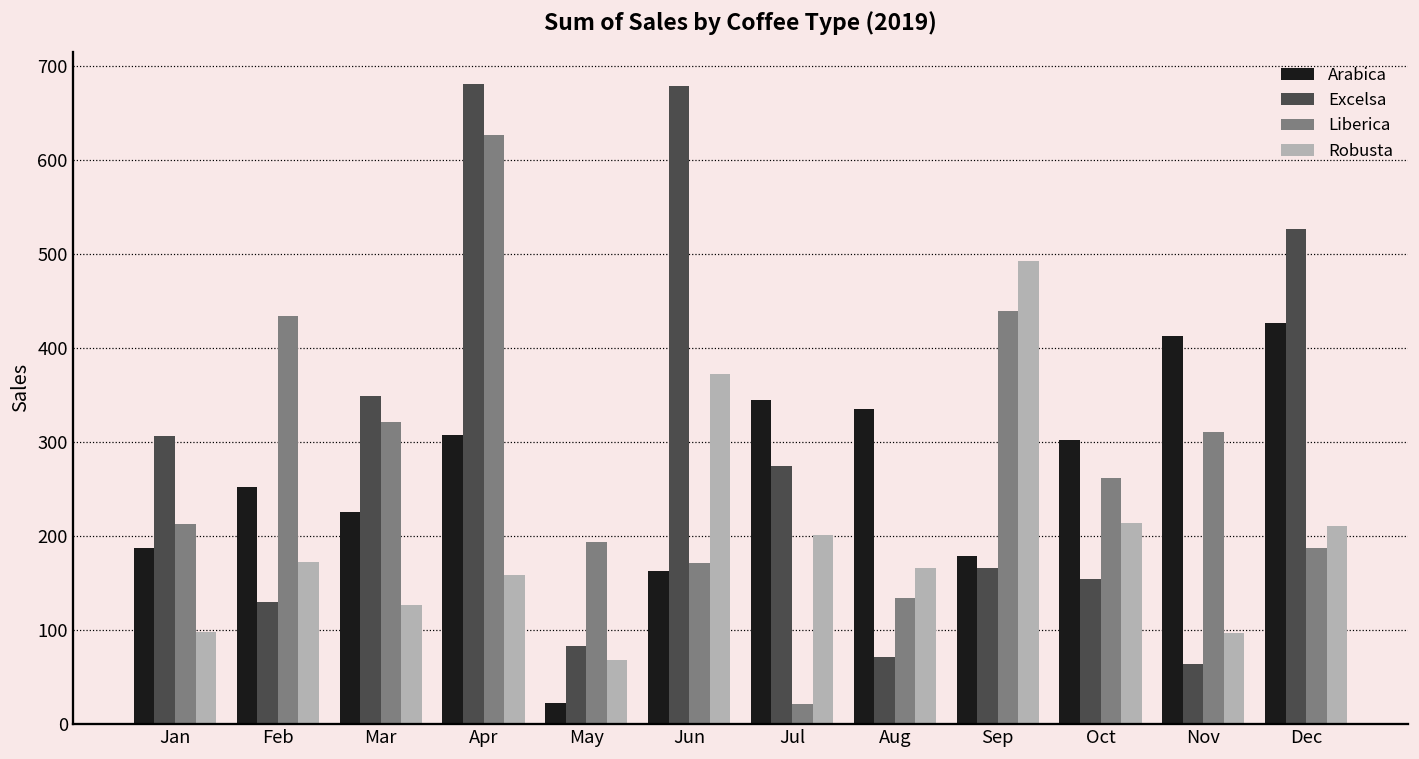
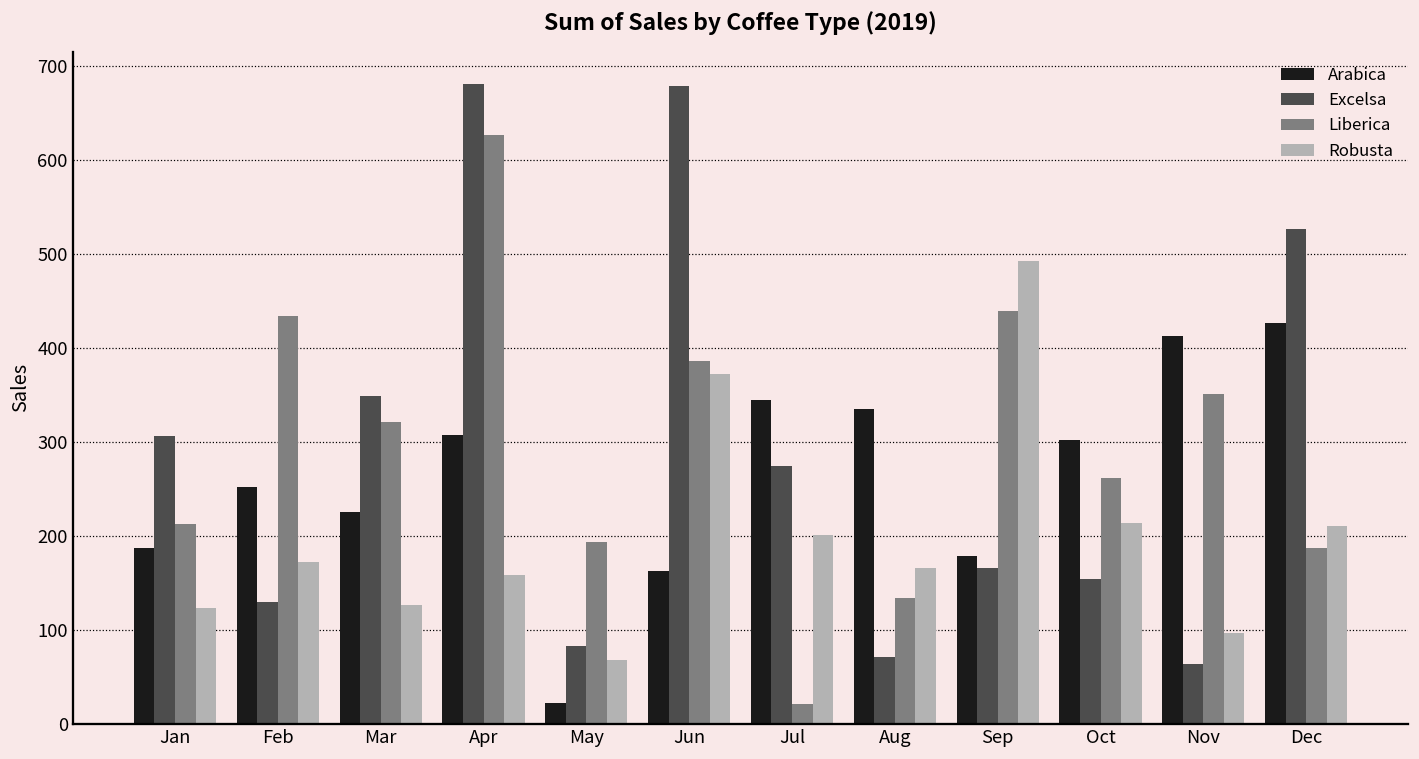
  {
    "Arabica": {
      "Jan": 190,
      "Feb": 250,
      "Mar": 220,
      "Apr": 310,
      "May": 20,
      "Jun": 160,
      "Jul": 350,
      "Aug": 330,
      "Sep": 180,
      "Oct": 300,
      "Nov": 410,
      "Dec": 430
    },
    "Excelsa": {
      "Jan": 310,
      "Feb": 130,
      "Mar": 350,
      "Apr": 680,
      "May": 80,
      "Jun": 680,
      "Jul": 270,
      "Aug": 70,
      "Sep": 170,
      "Oct": 150,
      "Nov": 60,
      "Dec": 530
    },
    "Liberica": {
      "Jan": 210,
      "Feb": 430,
      "Mar": 320,
      "Apr": 630,
      "May": 190,
-     "Jun": 170,
+     "Jun": 390,
      "Jul": 20,
      "Aug": 130,
      "Sep": 440,
      "Oct": 260,
-     "Nov": 310,
+     "Nov": 350,
      "Dec": 190
    },
    "Robusta": {
-     "Jan": 100,
+     "Jan": 120,
      "Feb": 170,
      "Mar": 130,
      "Apr": 160,
      "May": 70,
      "Jun": 370,
      "Jul": 200,
      "Aug": 170,
      "Sep": 490,
      "Oct": 210,
      "Nov": 100,
      "Dec": 210
    }
  }
